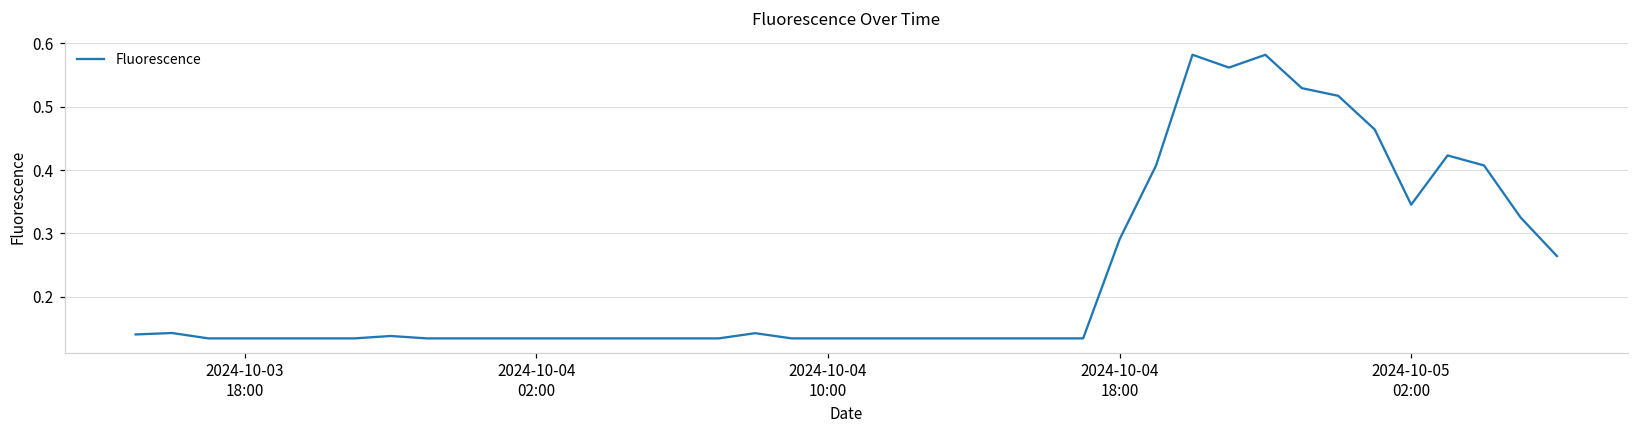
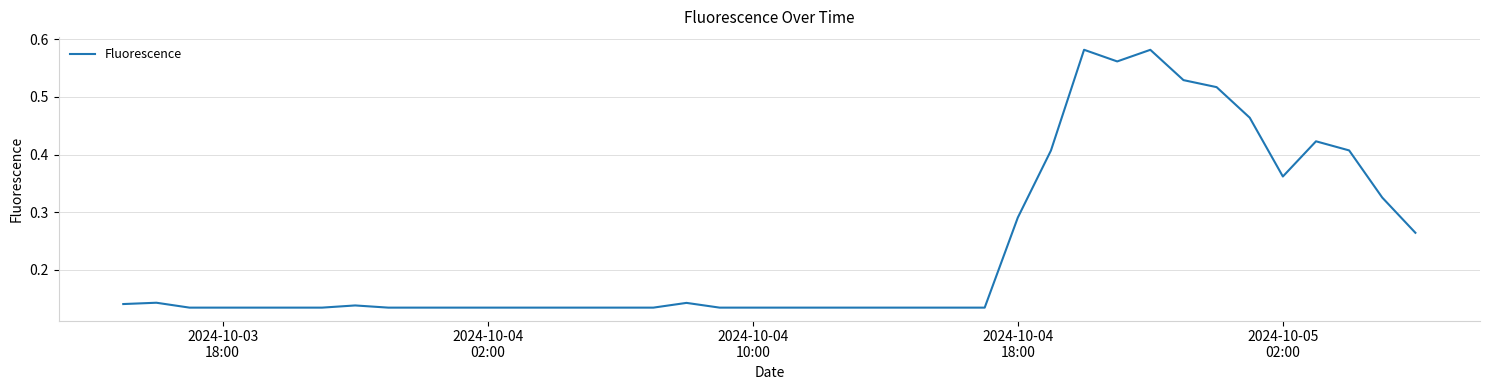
  {
    "2024-10-03 18:00": 0.13,
    "2024-10-04 02:00": 0.13,
    "2024-10-04 10:00": 0.13,
    "2024-10-04 18:00": 0.29,
-   "2024-10-05 02:00": 0.35
+   "2024-10-05 02:00": 0.36
  }
